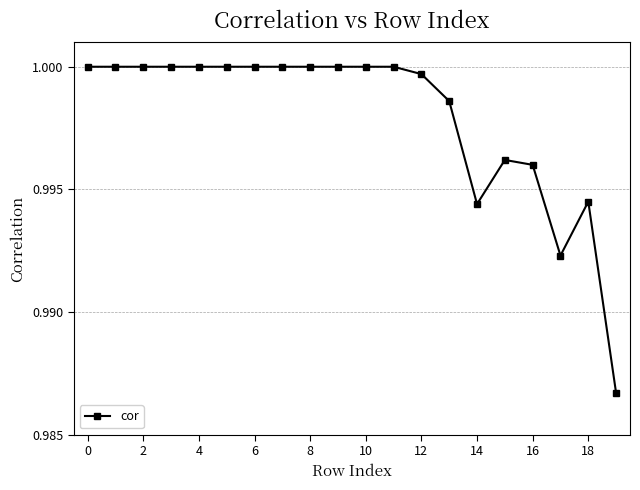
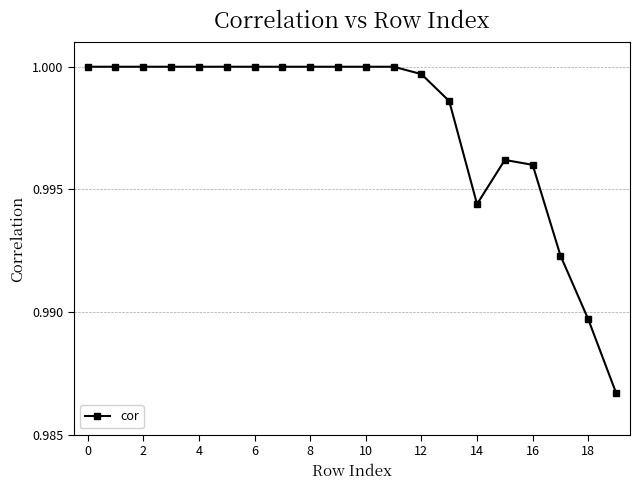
  {
    "0": 1.0000,
    "2": 1.0000,
    "4": 1.0000,
    "6": 1.0000,
    "8": 1.0000,
    "10": 1.0000,
    "12": 0.9997,
    "14": 0.9944,
    "16": 0.9960,
-   "18": 0.9945
+   "18": 0.9897
  }
